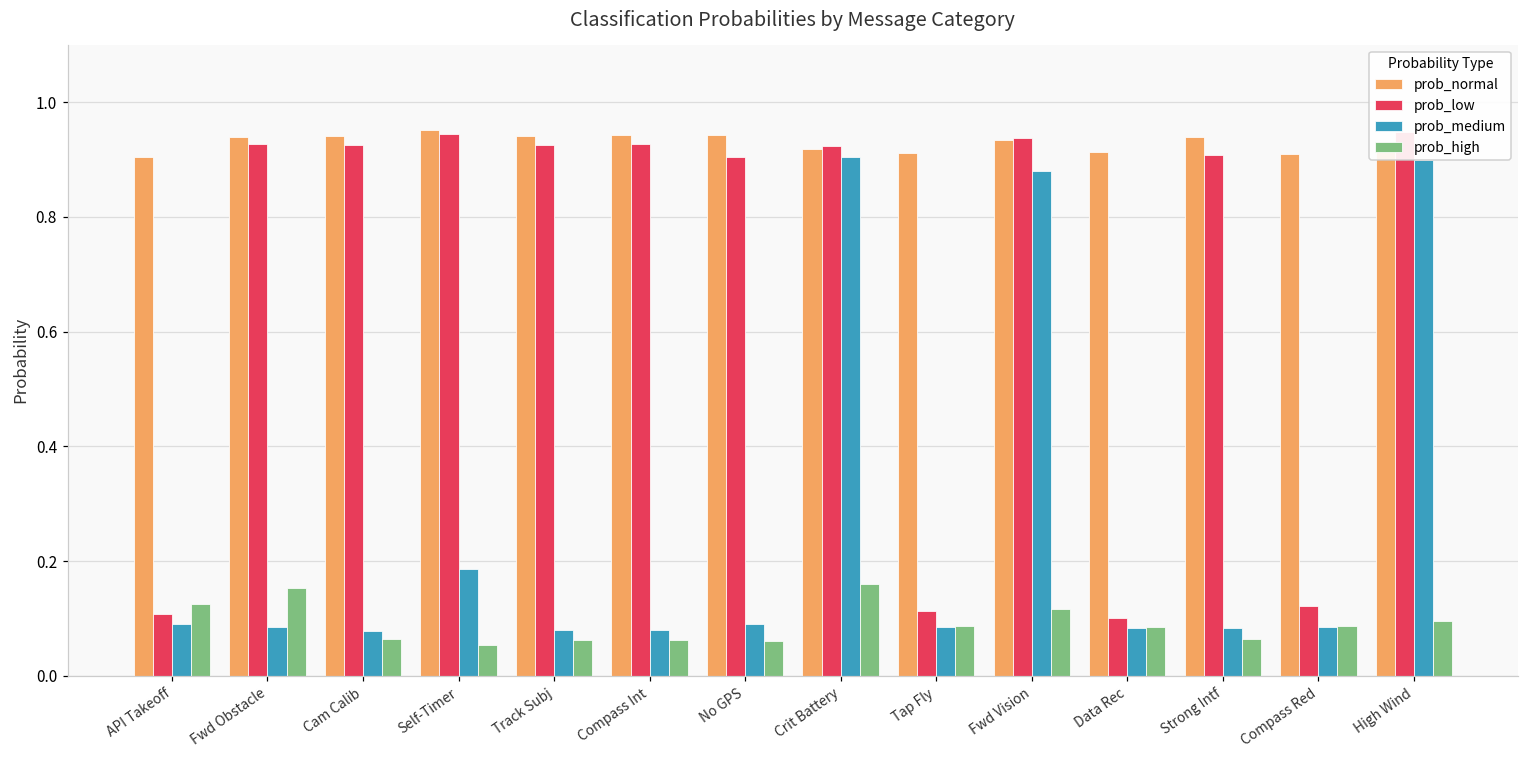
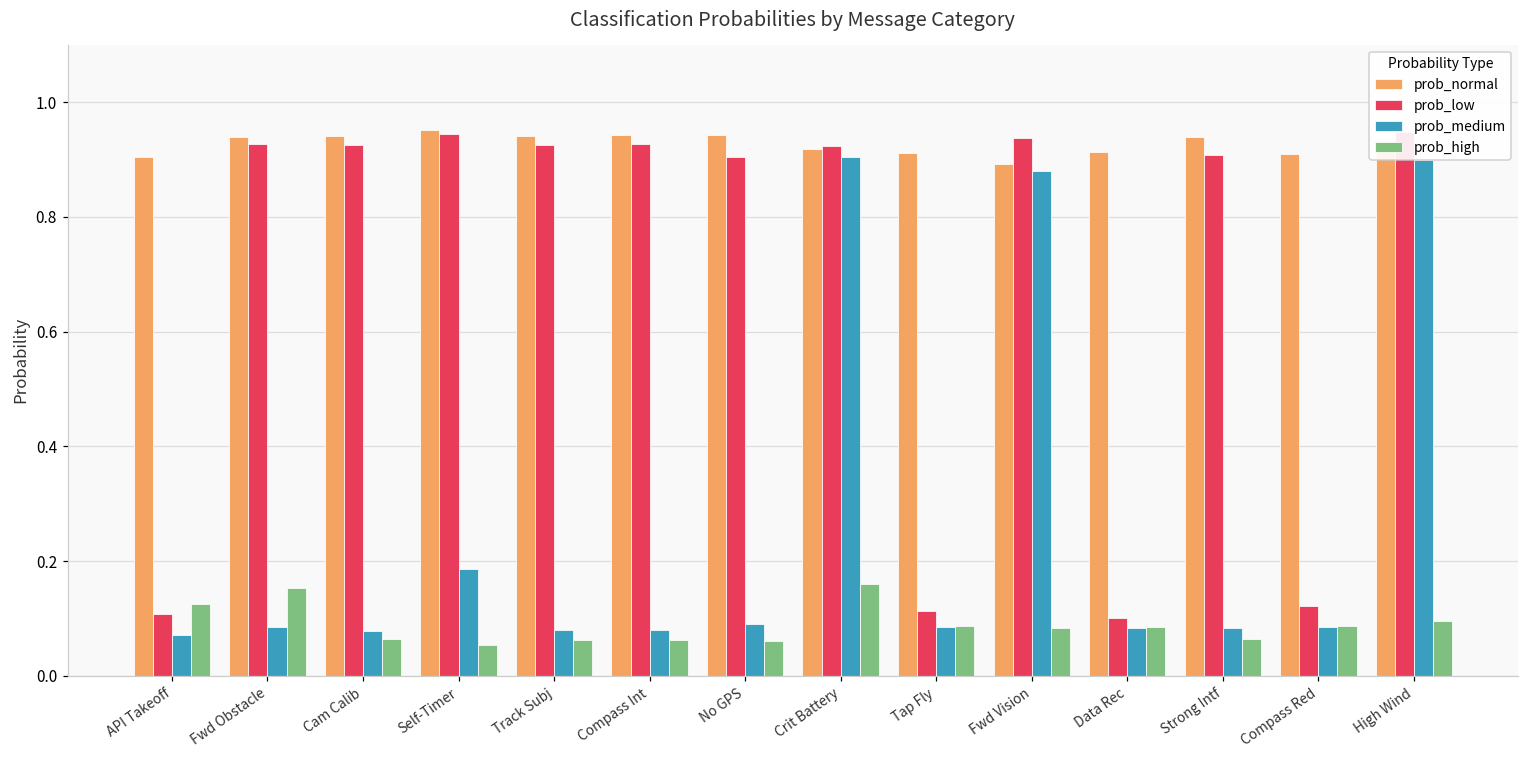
  {
    "prob_normal": {
      "API Takeoff": 0.90,
      "Fwd Obstacle": 0.94,
      "Cam Calib": 0.94,
      "Self-Timer": 0.95,
      "Track Subj": 0.94,
      "Compass Int": 0.94,
      "No GPS": 0.94,
      "Crit Battery": 0.92,
      "Tap Fly": 0.91,
-     "Fwd Vision": 0.93,
+     "Fwd Vision": 0.89,
      "Data Rec": 0.91,
      "Strong Intf": 0.94,
      "Compass Red": 0.91
    },
    "prob_low": {
      "API Takeoff": 0.11,
      "Fwd Obstacle": 0.93,
      "Cam Calib": 0.93,
      "Self-Timer": 0.95,
      "Track Subj": 0.93,
      "Compass Int": 0.93,
      "No GPS": 0.91,
      "Crit Battery": 0.92,
      "Tap Fly": 0.11,
      "Fwd Vision": 0.94,
      "Data Rec": 0.10,
      "Strong Intf": 0.91,
      "Compass Red": 0.12
    },
    "prob_medium": {
-     "API Takeoff": 0.09,
+     "API Takeoff": 0.07,
      "Fwd Obstacle": 0.08,
      "Cam Calib": 0.08,
      "Self-Timer": 0.19,
      "Track Subj": 0.08,
      "Compass Int": 0.08,
      "No GPS": 0.09,
      "Crit Battery": 0.90,
      "Tap Fly": 0.09,
      "Fwd Vision": 0.88,
      "Data Rec": 0.08,
      "Strong Intf": 0.08,
      "Compass Red": 0.09
    },
    "prob_high": {
      "API Takeoff": 0.13,
      "Fwd Obstacle": 0.15,
      "Cam Calib": 0.06,
      "Self-Timer": 0.05,
      "Track Subj": 0.06,
      "Compass Int": 0.06,
      "No GPS": 0.06,
      "Crit Battery": 0.16,
      "Tap Fly": 0.09,
-     "Fwd Vision": 0.12,
+     "Fwd Vision": 0.08,
      "Data Rec": 0.09,
      "Strong Intf": 0.06,
      "Compass Red": 0.09,
      "High Wind": 0.10
    }
  }
